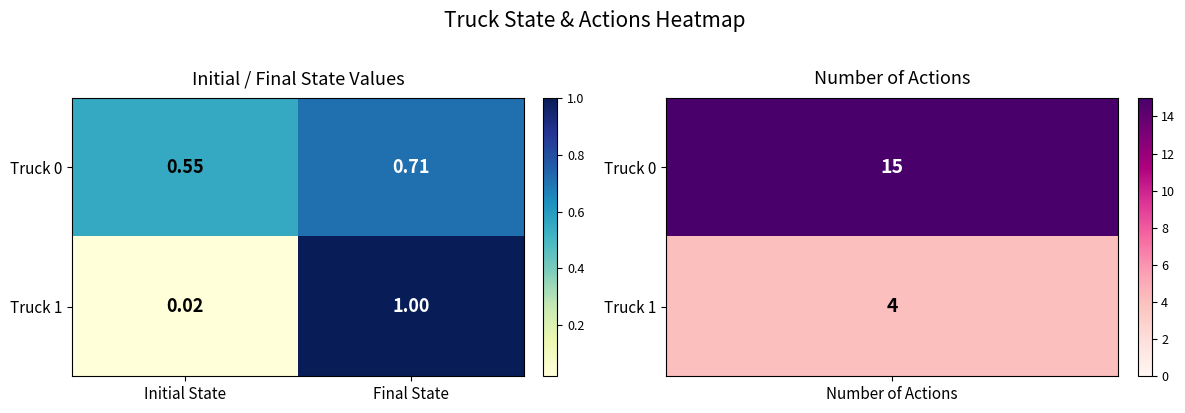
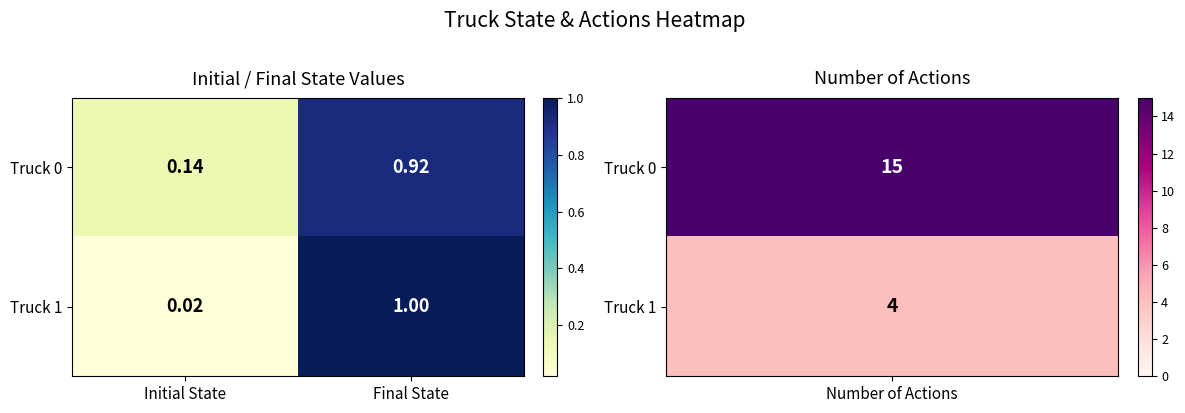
  {
    "Initial / Final State Values": {
      "Truck 0": {
-       "Initial State": 0.55,
-       "Final State": 0.71
+       "Initial State": 0.14,
+       "Final State": 0.92
      },
      "Truck 1": {
        "Initial State": 0.02,
        "Final State": 1.00
      }
    },
    "Number of Actions": {
      "Truck 0": {
        "Number of Actions": 15
      },
      "Truck 1": {
        "Number of Actions": 4
      }
    }
  }
